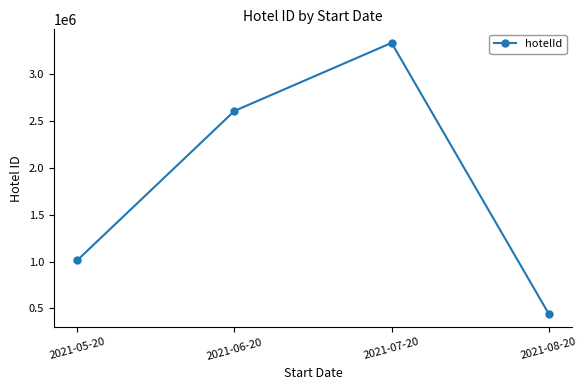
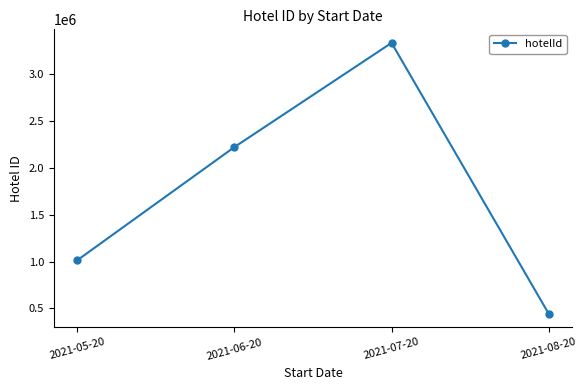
  {
    "2021-05-20": 1000000,
-   "2021-06-20": 2600000,
+   "2021-06-20": 2200000,
    "2021-07-20": 3300000,
    "2021-08-20": 400000
  }
